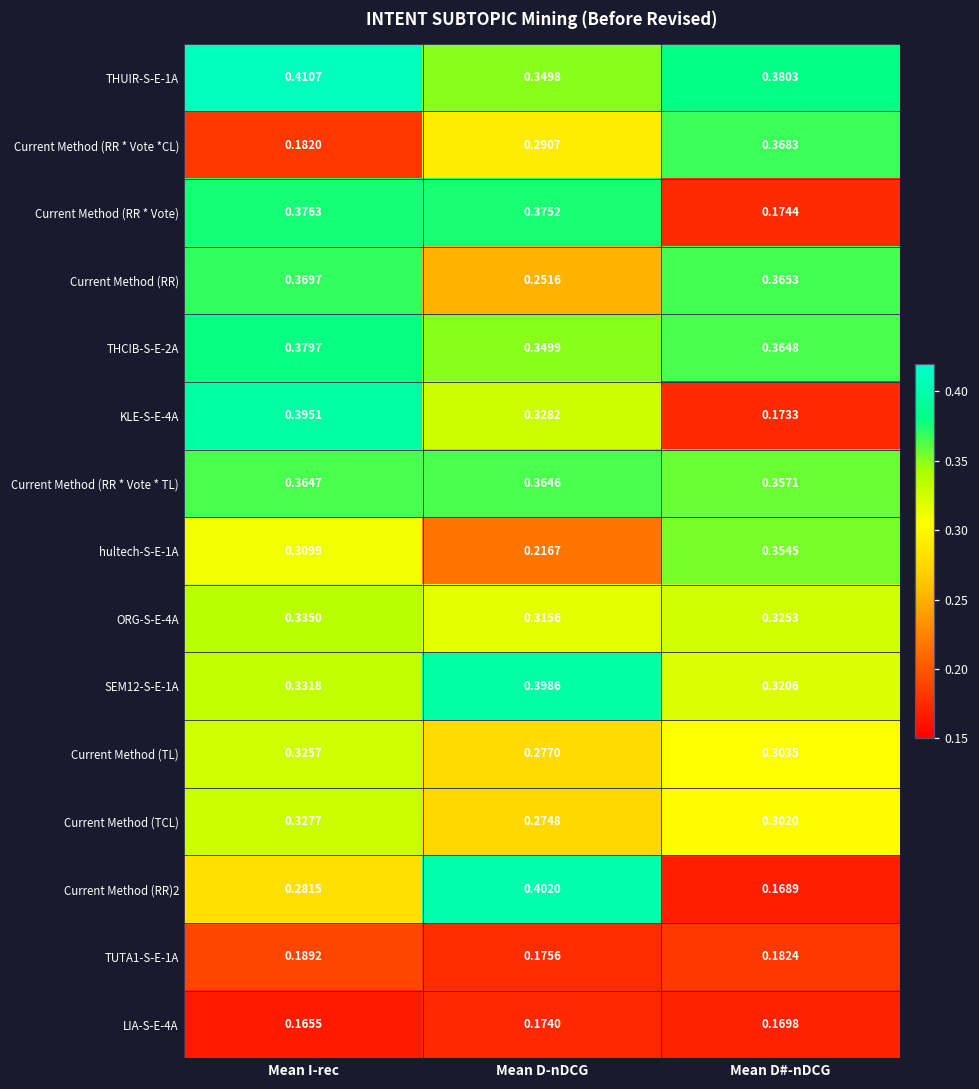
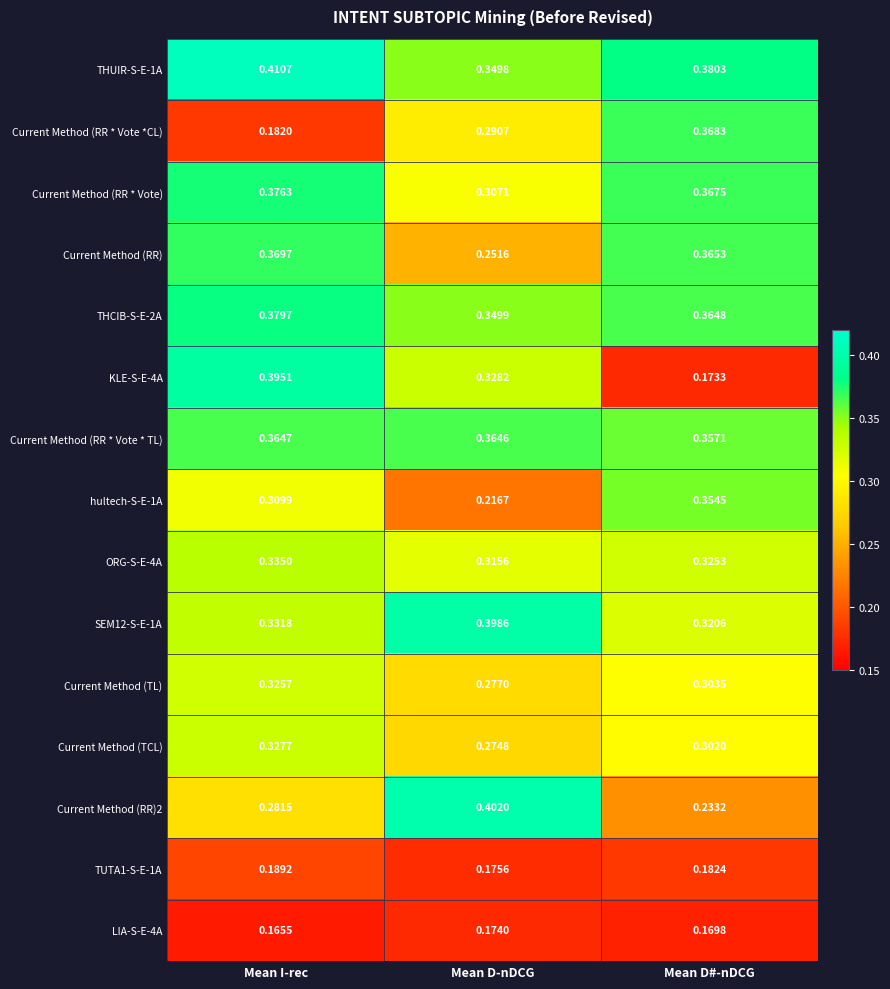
  {
    "THUIR-S-E-1A": {
      "Mean I-rec": 0.4107,
      "Mean D-nDCG": 0.3498,
      "Mean D#-nDCG": 0.3803
    },
    "Current Method (RR * Vote *CL)": {
      "Mean I-rec": 0.1820,
      "Mean D-nDCG": 0.2907,
      "Mean D#-nDCG": 0.3683
    },
    "Current Method (RR * Vote)": {
      "Mean I-rec": 0.3763,
-     "Mean D-nDCG": 0.3752,
-     "Mean D#-nDCG": 0.1744
+     "Mean D-nDCG": 0.3071,
+     "Mean D#-nDCG": 0.3675
    },
    "Current Method (RR)": {
      "Mean I-rec": 0.3697,
      "Mean D-nDCG": 0.2516,
      "Mean D#-nDCG": 0.3653
    },
    "THCIB-S-E-2A": {
      "Mean I-rec": 0.3797,
      "Mean D-nDCG": 0.3499,
      "Mean D#-nDCG": 0.3648
    },
    "KLE-S-E-4A": {
      "Mean I-rec": 0.3951,
      "Mean D-nDCG": 0.3282,
      "Mean D#-nDCG": 0.1733
    },
    "Current Method (RR * Vote * TL)": {
      "Mean I-rec": 0.3647,
      "Mean D-nDCG": 0.3646,
      "Mean D#-nDCG": 0.3571
    },
    "hultech-S-E-1A": {
      "Mean I-rec": 0.3099,
      "Mean D-nDCG": 0.2167,
      "Mean D#-nDCG": 0.3545
    },
    "ORG-S-E-4A": {
      "Mean I-rec": 0.3350,
      "Mean D-nDCG": 0.3156,
      "Mean D#-nDCG": 0.3253
    },
    "SEM12-S-E-1A": {
      "Mean I-rec": 0.3318,
      "Mean D-nDCG": 0.3986,
      "Mean D#-nDCG": 0.3206
    },
    "Current Method (TL)": {
      "Mean I-rec": 0.3257,
      "Mean D-nDCG": 0.2770,
      "Mean D#-nDCG": 0.3035
    },
    "Current Method (TCL)": {
      "Mean I-rec": 0.3277,
      "Mean D-nDCG": 0.2748,
      "Mean D#-nDCG": 0.3020
    },
    "Current Method (RR)2": {
      "Mean I-rec": 0.2815,
      "Mean D-nDCG": 0.4020,
-     "Mean D#-nDCG": 0.1689
+     "Mean D#-nDCG": 0.2332
    },
    "TUTA1-S-E-1A": {
      "Mean I-rec": 0.1892,
      "Mean D-nDCG": 0.1756,
      "Mean D#-nDCG": 0.1824
    },
    "LIA-S-E-4A": {
      "Mean I-rec": 0.1655,
      "Mean D-nDCG": 0.1740,
      "Mean D#-nDCG": 0.1698
    }
  }
